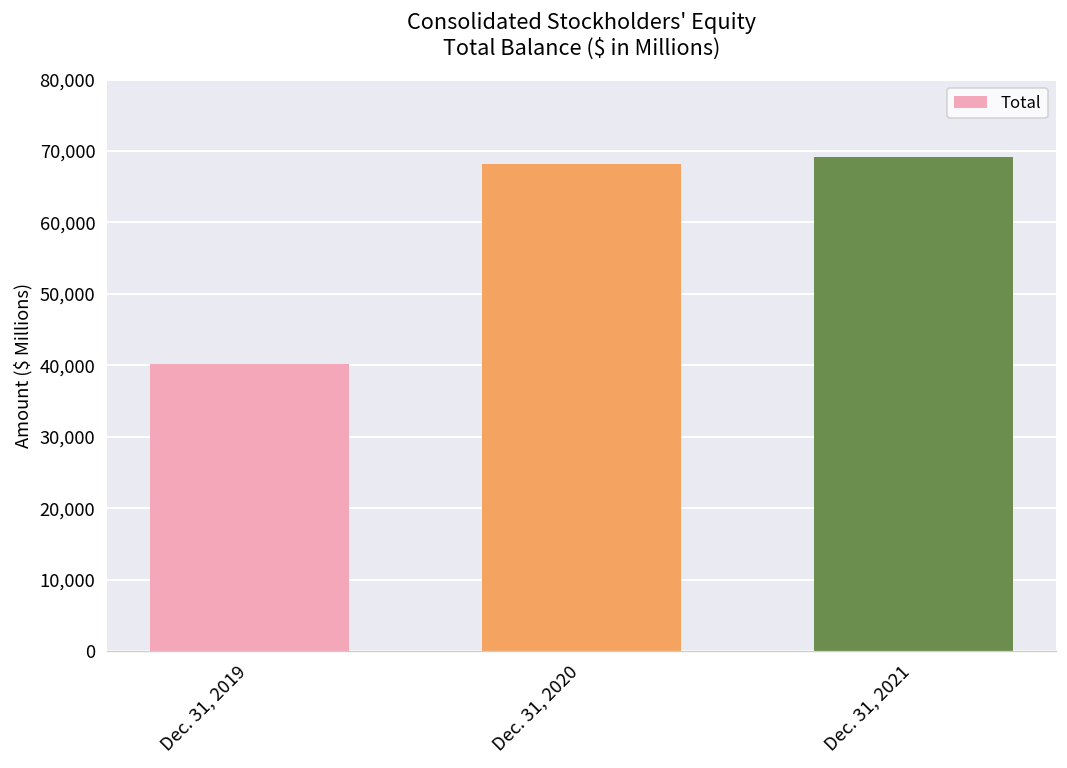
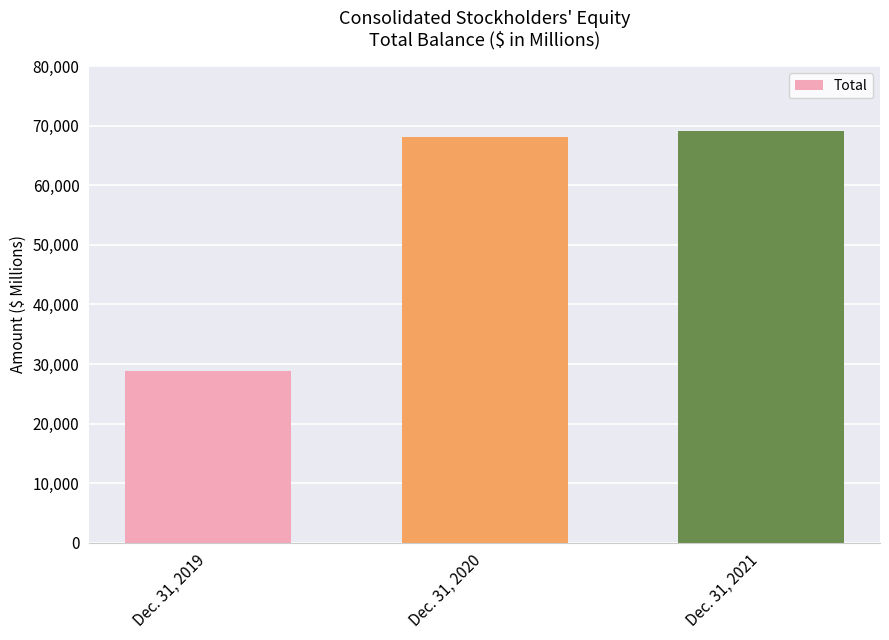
  {
-   "Dec. 31, 2019": "40,000",
+   "Dec. 31, 2019": "29,000",
    "Dec. 31, 2020": "68,000",
    "Dec. 31, 2021": "69,000"
  }
